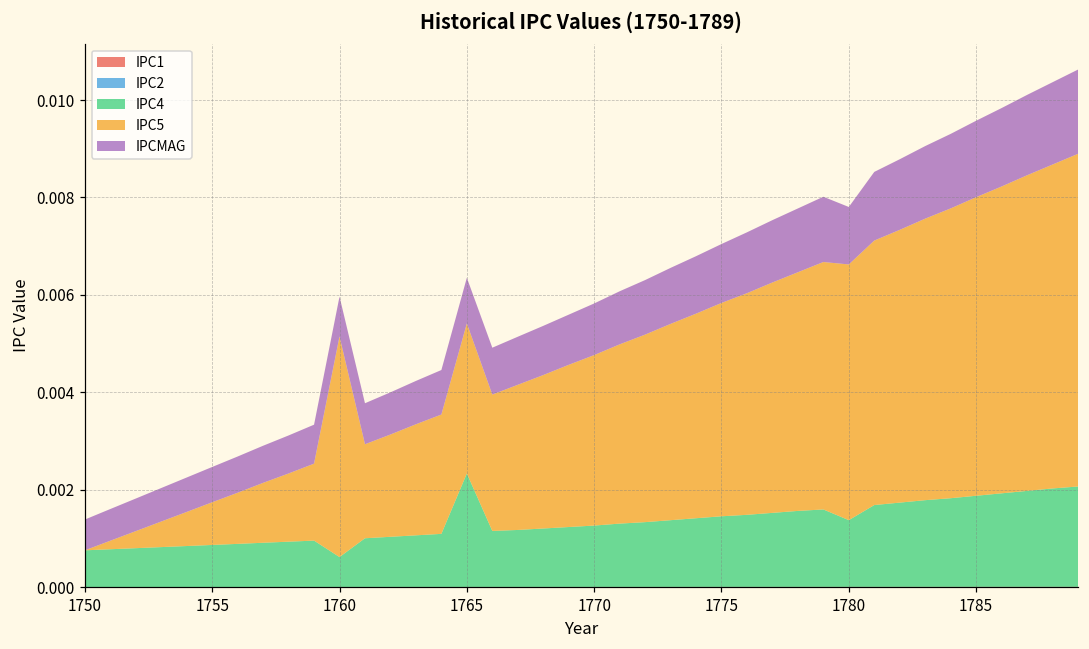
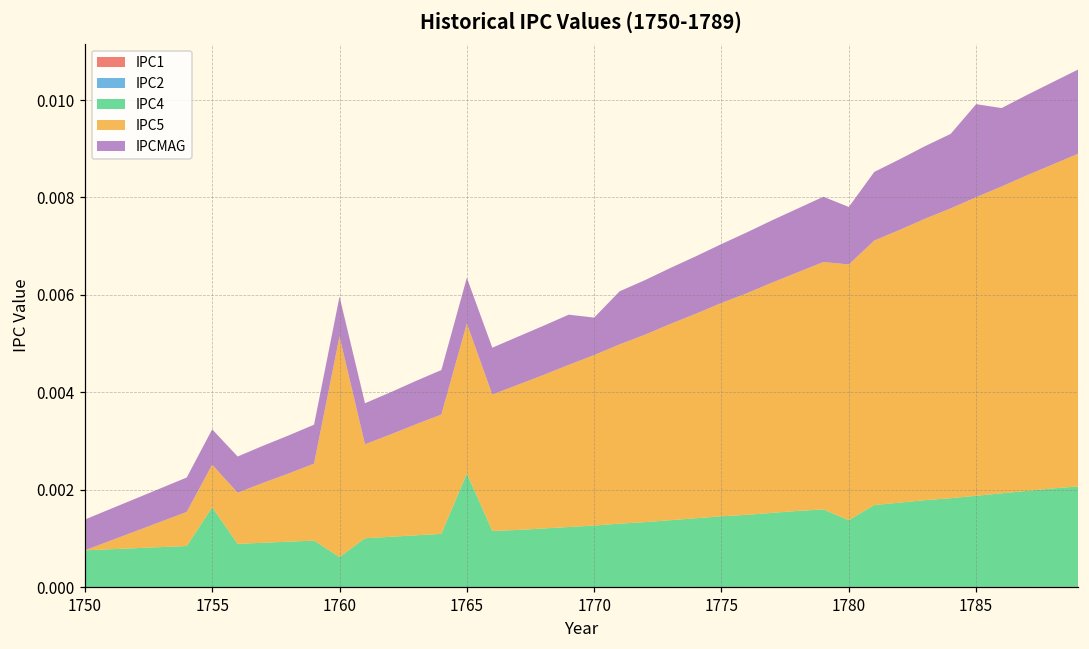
  {
    "IPC4": {
-     "1755": 0.0009,
+     "1755": 0.0016,
      "1760": 0.0006,
      "1765": 0.0023,
      "1770": 0.0013,
      "1775": 0.0015,
      "1780": 0.0014,
      "1785": 0.0019
    },
    "IPC5": {
      "1755": 0.0009,
      "1760": 0.0045,
      "1765": 0.0031,
      "1770": 0.0035,
      "1775": 0.0044,
      "1780": 0.0053,
      "1785": 0.0061
    },
    "IPCMAG": {
      "1750": 0.0006,
      "1755": 0.0007,
      "1760": 0.0008,
      "1765": 0.0009,
-     "1770": 0.0011,
+     "1770": 0.0008,
      "1775": 0.0012,
      "1780": 0.0012,
-     "1785": 0.0016
+     "1785": 0.0019
    }
  }
